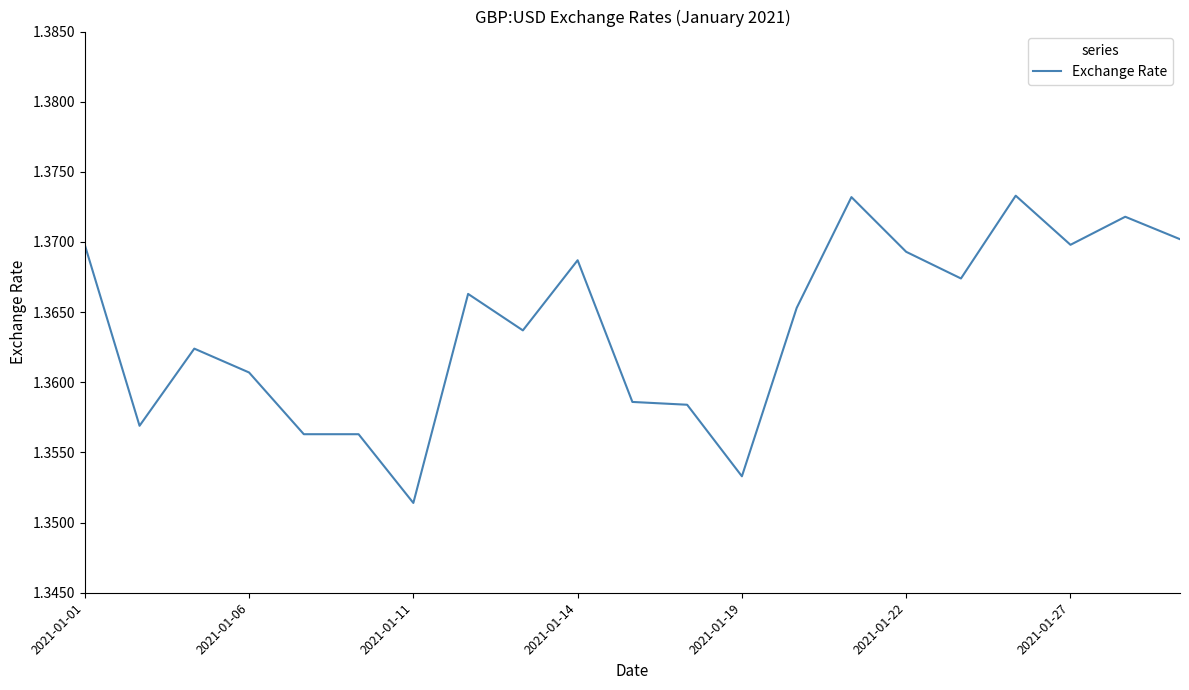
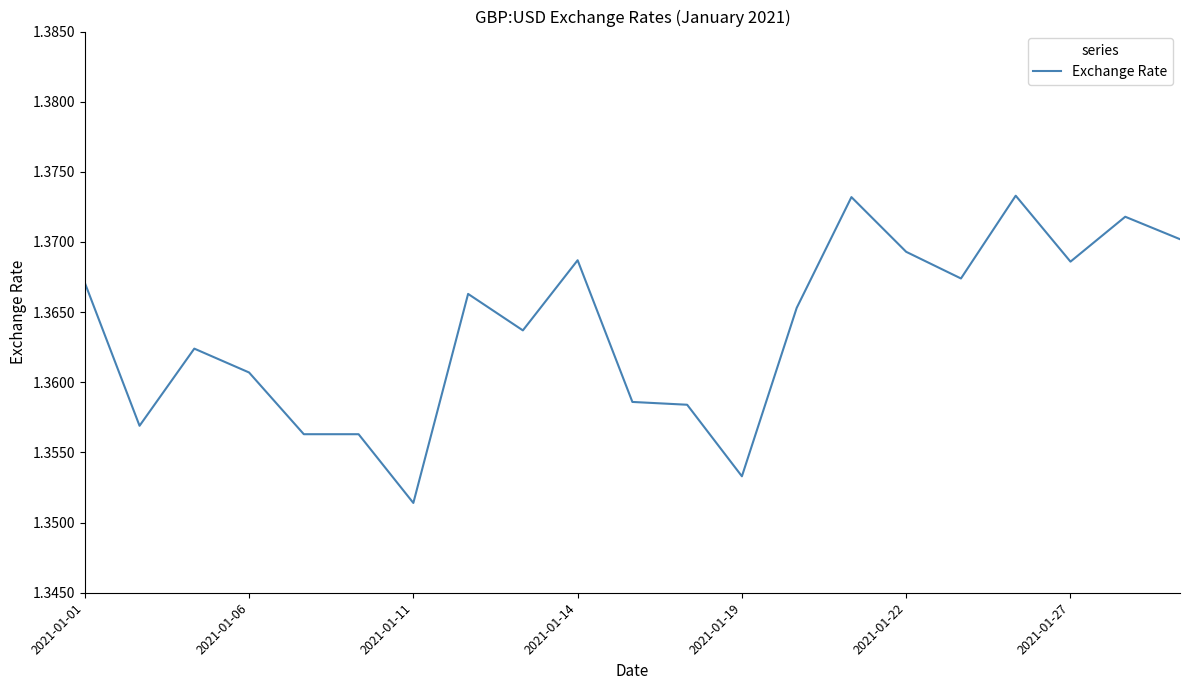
  {
-   "2021-01-01": 1.3698,
+   "2021-01-01": 1.3671,
    "2021-01-06": 1.3607,
    "2021-01-11": 1.3514,
    "2021-01-14": 1.3687,
    "2021-01-19": 1.3533,
    "2021-01-22": 1.3693,
-   "2021-01-27": 1.3698
+   "2021-01-27": 1.3686
  }
